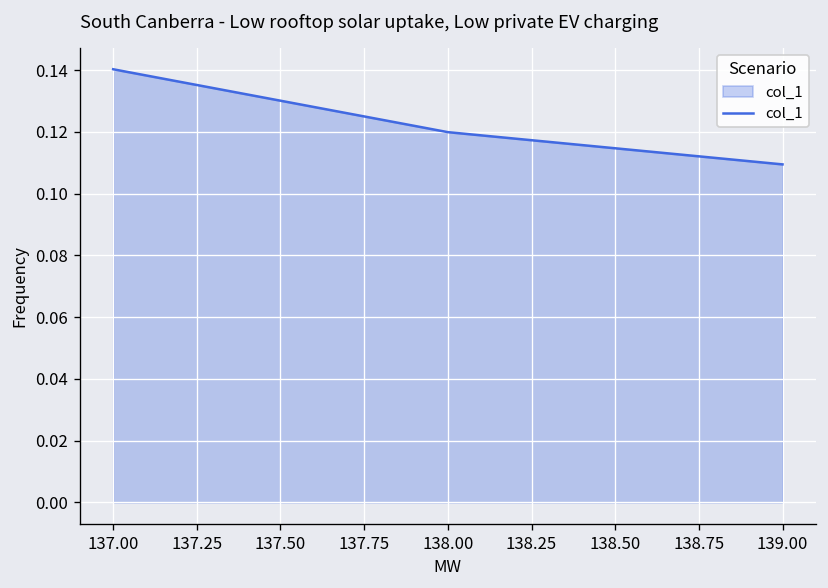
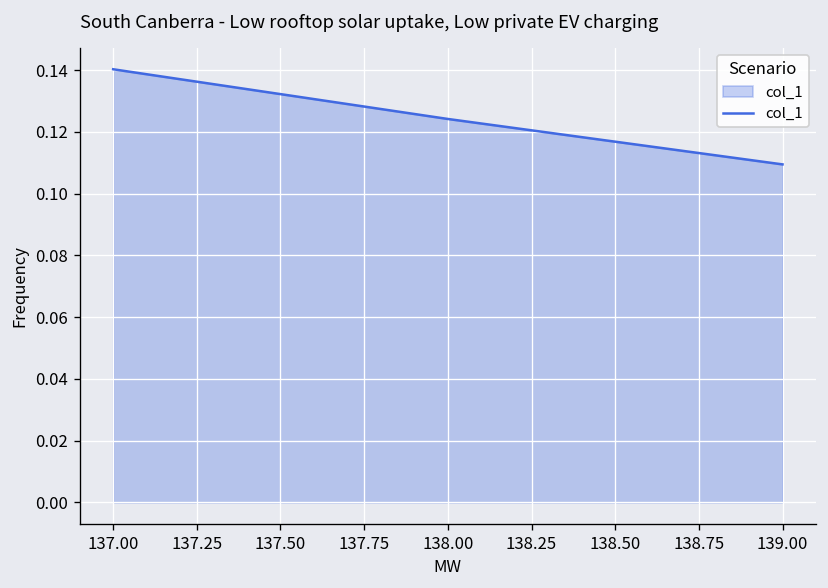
  {
    "137.00": 0.140,
-   "138.00": 0.120,
+   "138.00": 0.124,
    "139.00": 0.109
  }
